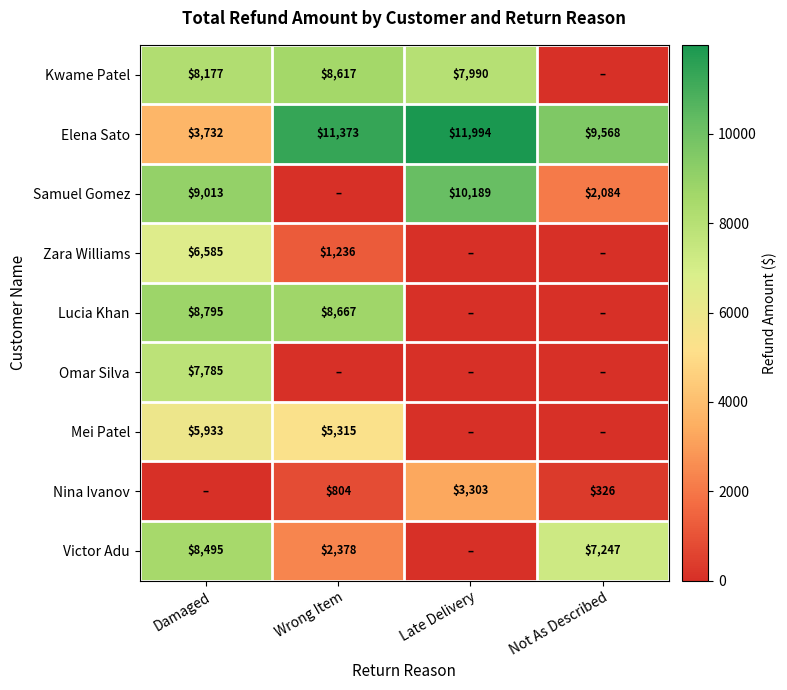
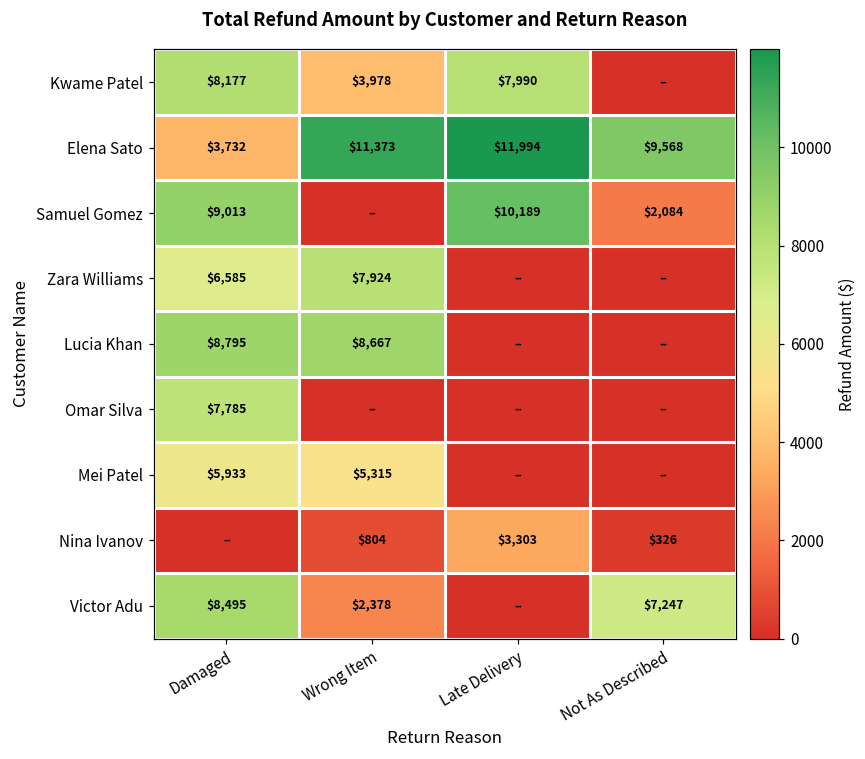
  {
    "Kwame Patel": {
      "Damaged": "$8,177",
-     "Wrong Item": "$8,617",
+     "Wrong Item": "$3,978",
      "Late Delivery": "$7,990"
    },
    "Elena Sato": {
      "Damaged": "$3,732",
      "Wrong Item": "$11,373",
      "Late Delivery": "$11,994",
      "Not As Described": "$9,568"
    },
    "Samuel Gomez": {
      "Damaged": "$9,013",
      "Late Delivery": "$10,189",
      "Not As Described": "$2,084"
    },
    "Zara Williams": {
      "Damaged": "$6,585",
-     "Wrong Item": "$1,236"
+     "Wrong Item": "$7,924"
    },
    "Lucia Khan": {
      "Damaged": "$8,795",
      "Wrong Item": "$8,667"
    },
    "Omar Silva": {
      "Damaged": "$7,785"
    },
    "Mei Patel": {
      "Damaged": "$5,933",
      "Wrong Item": "$5,315"
    },
    "Nina Ivanov": {
      "Wrong Item": "$804",
      "Late Delivery": "$3,303",
      "Not As Described": "$326"
    },
    "Victor Adu": {
      "Damaged": "$8,495",
      "Wrong Item": "$2,378",
      "Not As Described": "$7,247"
    }
  }
